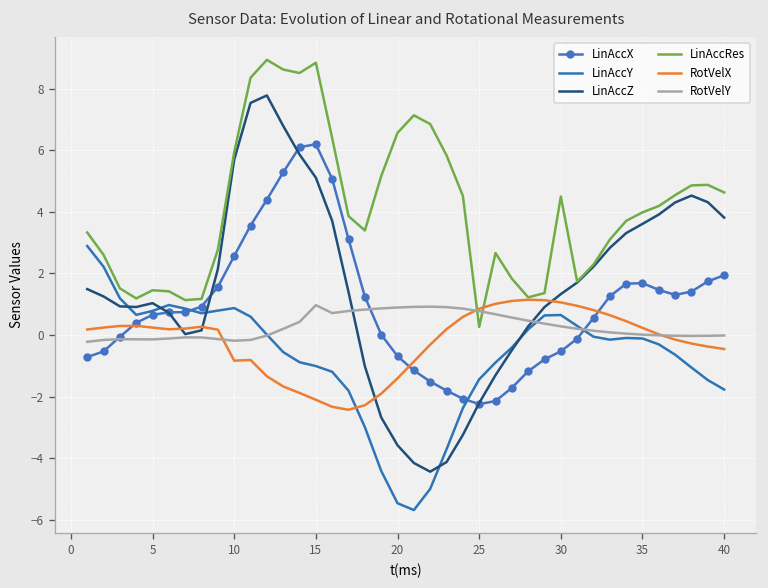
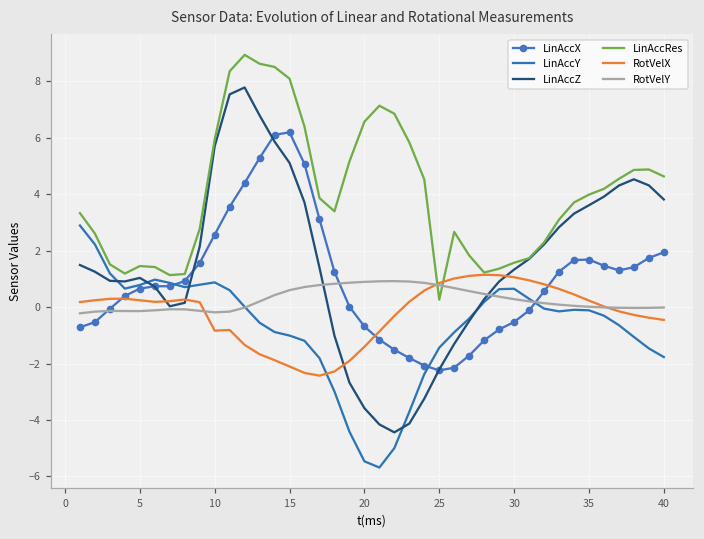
  {
    "LinAccZ": {
      "5": 1.0,
      "10": 5.7,
      "15": 5.1,
      "20": -3.6,
      "30": 1.3,
      "35": 3.6,
      "40": 3.8
    },
    "LinAccRes": {
      "5": 1.5,
      "10": 5.9,
-     "15": 8.9,
+     "15": 8.1,
      "20": 6.6,
      "25": 0.3,
-     "30": 4.5,
+     "30": 1.6,
      "35": 4.0,
      "40": 4.6
    },
    "RotVelX": {
      "5": 0.2,
      "10": -0.8,
      "15": -2.1,
      "20": -1.4,
      "30": 1.1,
      "35": 0.2,
      "40": -0.5
    },
    "RotVelY": {
      "5": -0.1,
      "10": -0.2,
-     "15": 1.0,
+     "15": 0.6,
      "20": 0.9,
      "30": 0.3,
      "35": 0.0,
      "40": 0.0
    }
  }
